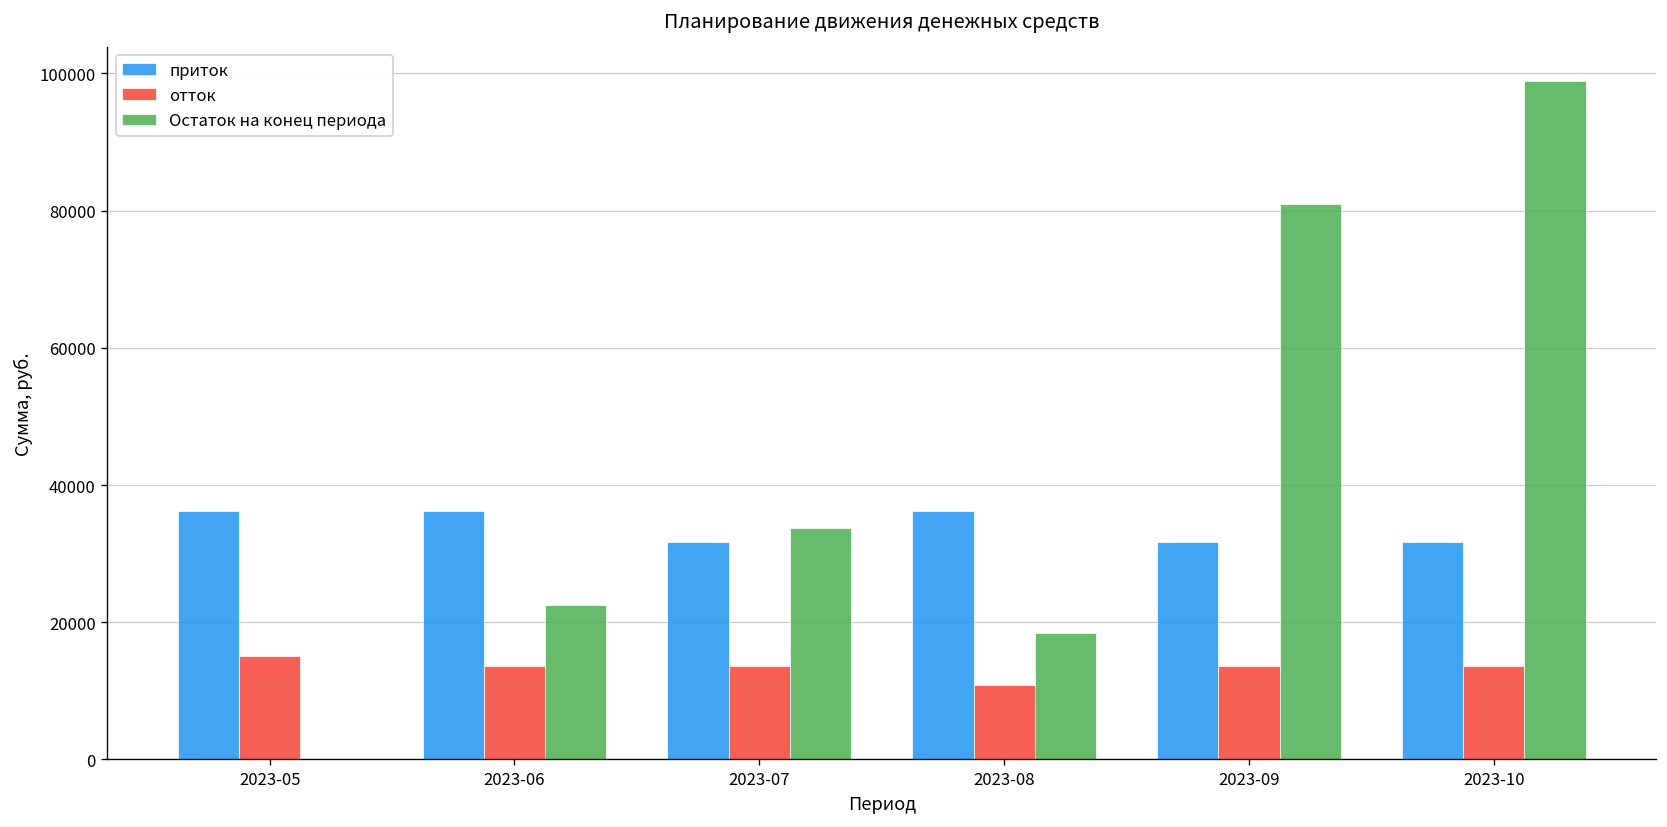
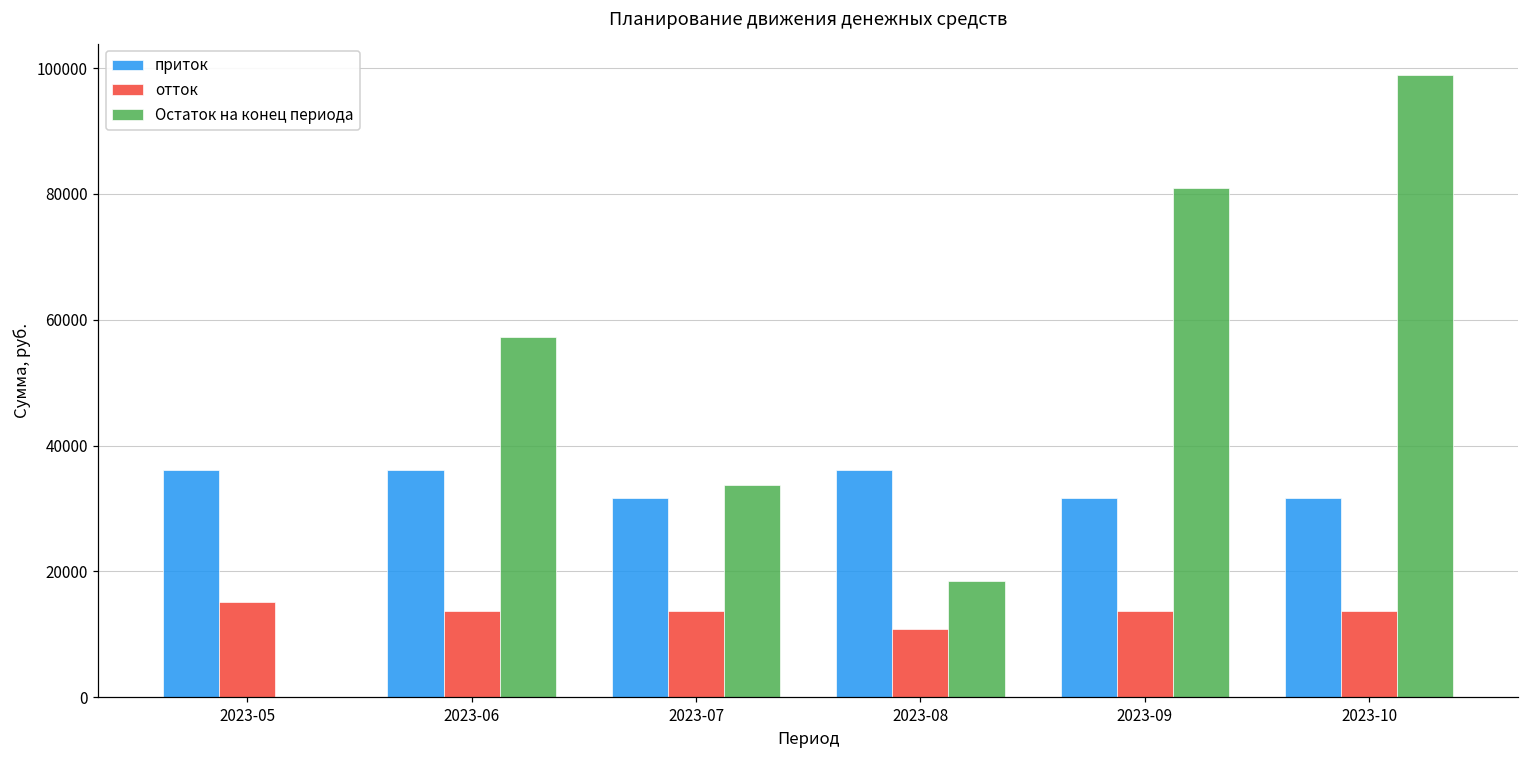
  {
    "приток": {
      "2023-05": 36000,
      "2023-06": 36000,
      "2023-07": 32000,
      "2023-08": 36000,
      "2023-09": 32000,
      "2023-10": 32000
    },
    "отток": {
      "2023-05": 15000,
      "2023-06": 14000,
      "2023-07": 14000,
      "2023-08": 11000,
      "2023-09": 14000,
      "2023-10": 14000
    },
    "Остаток на конец периода": {
-     "2023-06": 23000,
+     "2023-06": 57000,
      "2023-07": 34000,
      "2023-08": 18000,
      "2023-09": 81000,
      "2023-10": 99000
    }
  }
